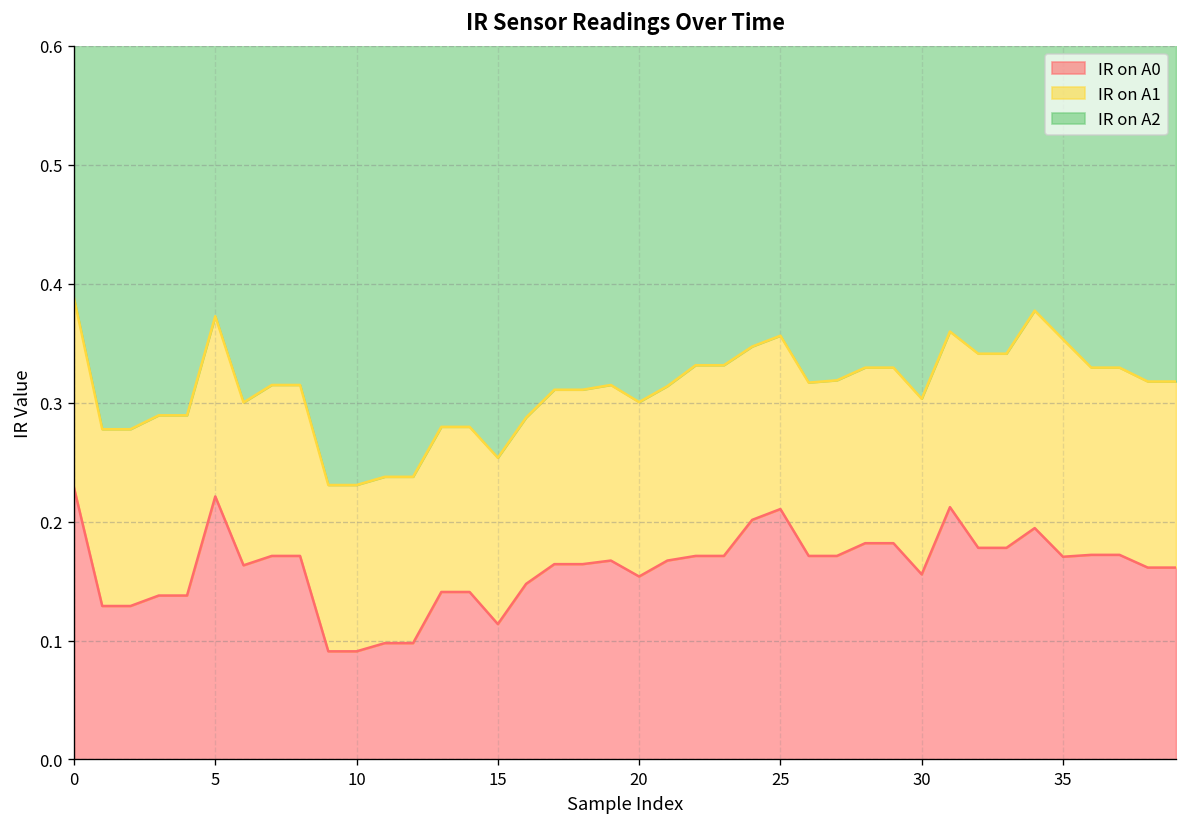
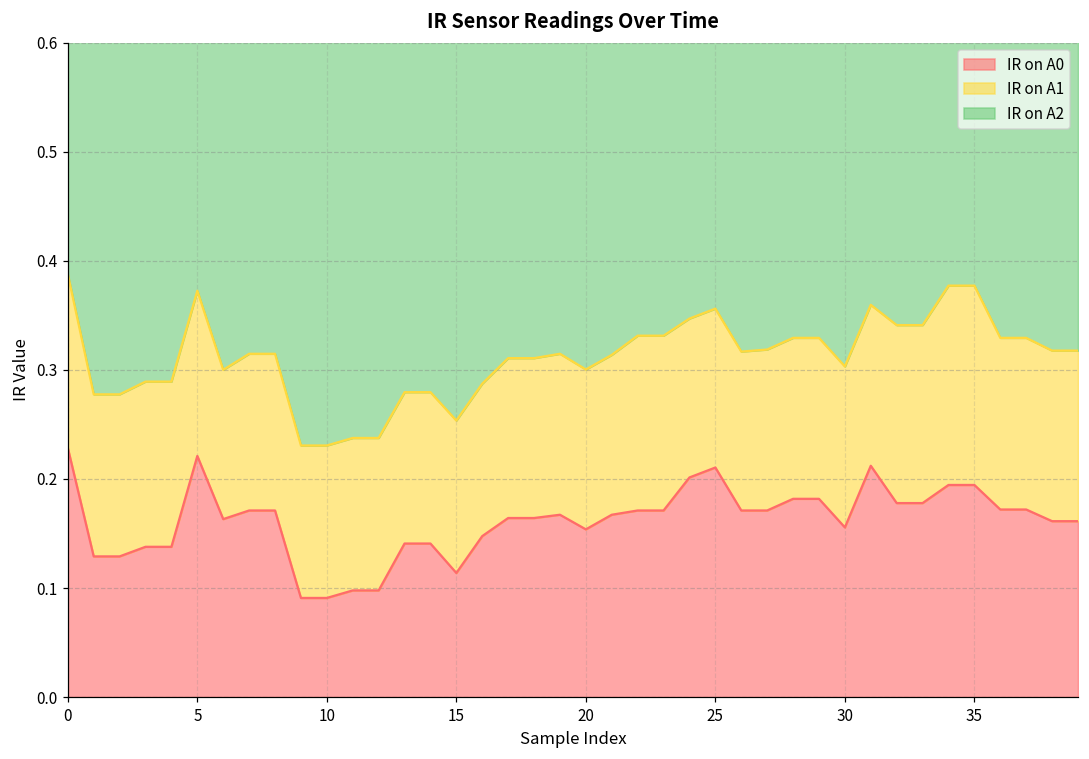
  {
    "IR on A0": {
      "0": 0.23,
      "5": 0.22,
      "10": 0.09,
      "15": 0.11,
      "20": 0.15,
      "25": 0.21,
      "30": 0.16,
-     "35": 0.17
+     "35": 0.19
    },
    "IR on A1": {
      "0": 0.16,
      "5": 0.15,
      "10": 0.14,
      "15": 0.14,
      "20": 0.15,
      "25": 0.15,
      "30": 0.15,
      "35": 0.18
    }
  }
